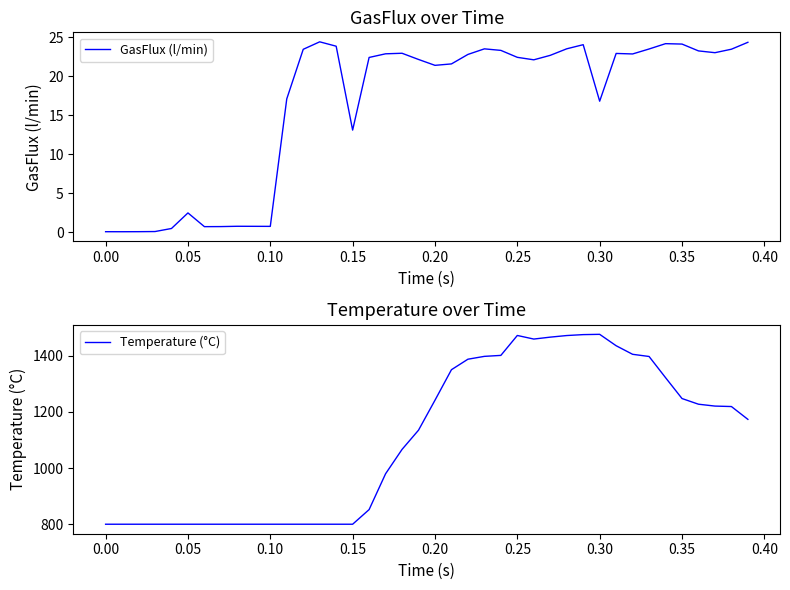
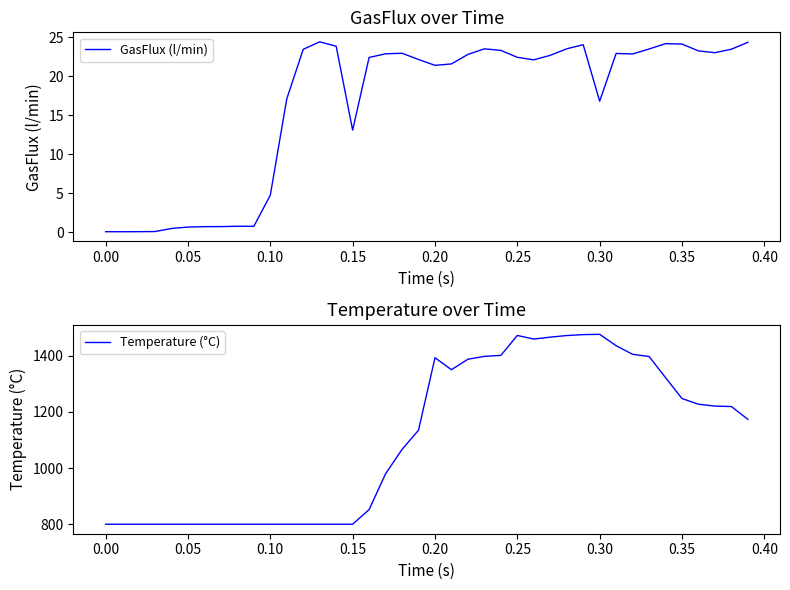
  {
    "GasFlux over Time": {
      "0.00": 0,
-     "0.05": 2,
-     "0.10": 1,
+     "0.05": 1,
+     "0.10": 5,
      "0.15": 13,
      "0.20": 21,
      "0.25": 22,
      "0.30": 17,
      "0.35": 24
    },
    "Temperature over Time": {
      "0.00": 800,
      "0.05": 800,
      "0.10": 800,
      "0.15": 800,
-     "0.20": 1240,
+     "0.20": 1390,
      "0.25": 1470,
      "0.30": 1480,
      "0.35": 1250
    }
  }
